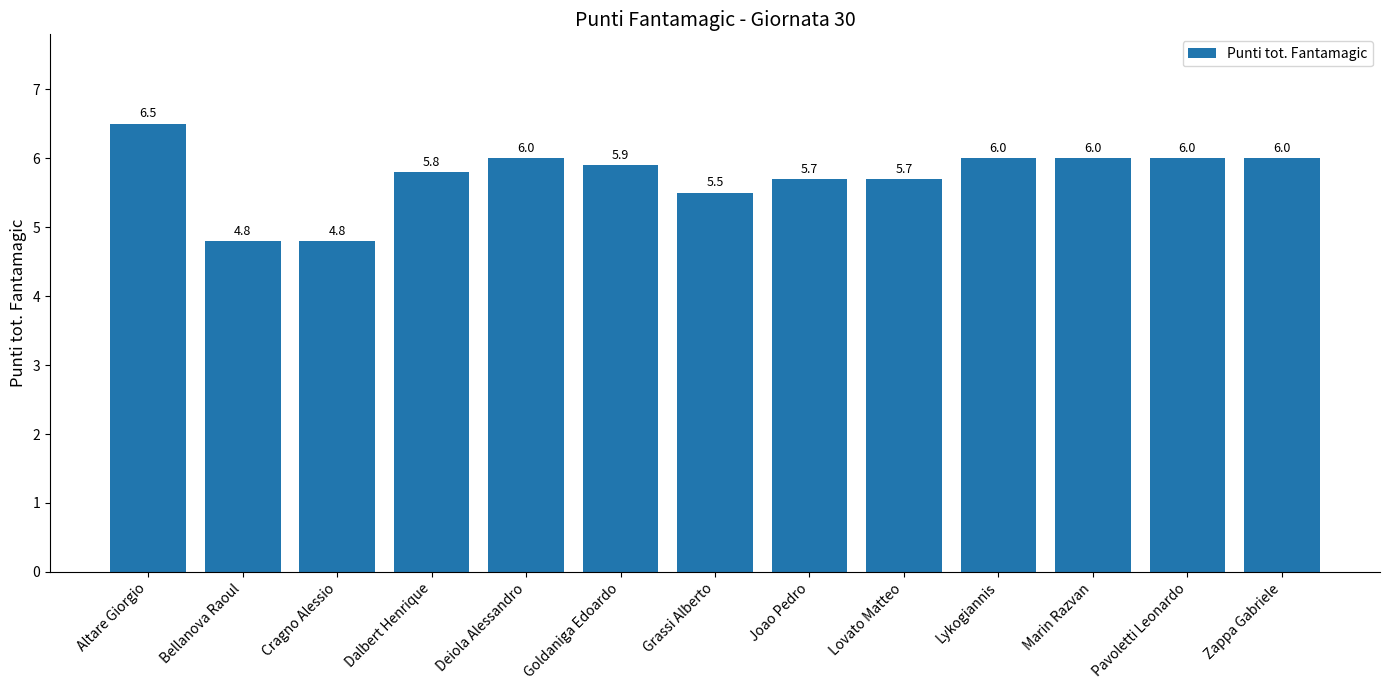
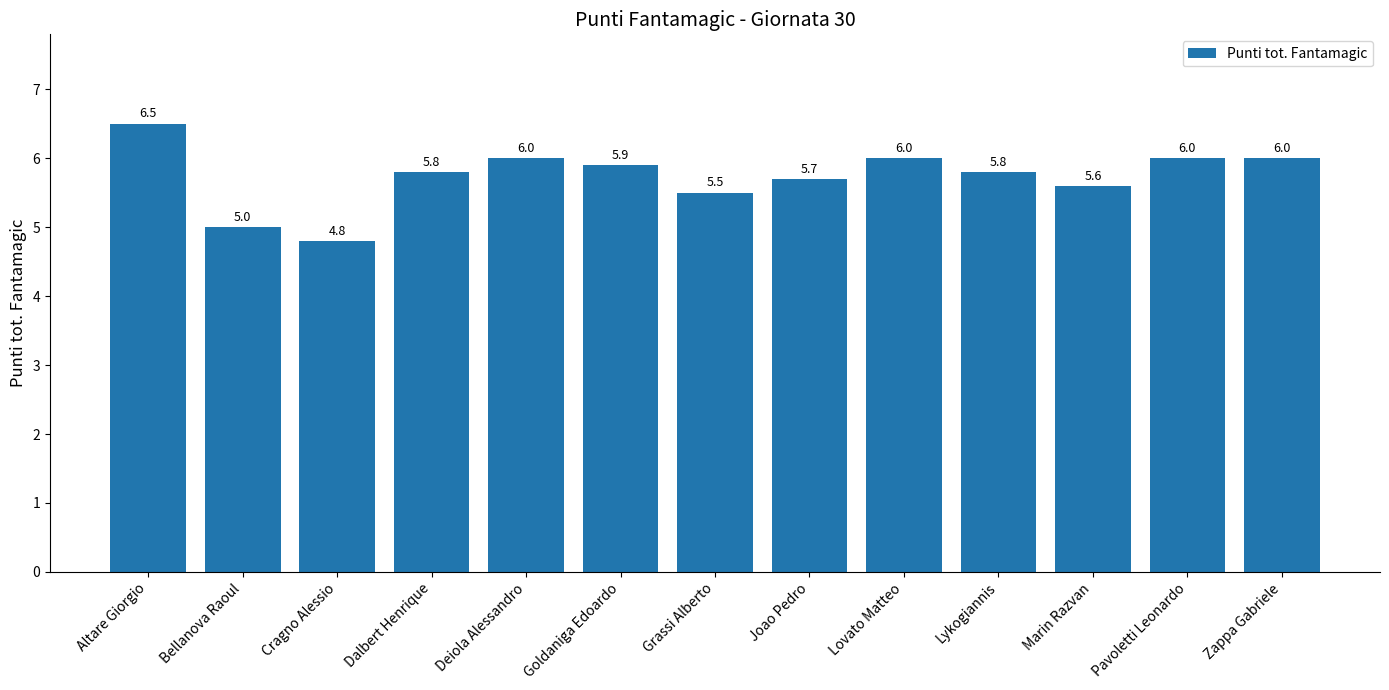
  {
    "Altare Giorgio": 6.5,
-   "Bellanova Raoul": 4.8,
+   "Bellanova Raoul": 5.0,
    "Cragno Alessio": 4.8,
    "Dalbert Henrique": 5.8,
    "Deiola Alessandro": 6.0,
    "Goldaniga Edoardo": 5.9,
    "Grassi Alberto": 5.5,
    "Joao Pedro": 5.7,
-   "Lovato Matteo": 5.7,
-   "Lykogiannis": 6.0,
-   "Marin Razvan": 6.0,
+   "Lovato Matteo": 6.0,
+   "Lykogiannis": 5.8,
+   "Marin Razvan": 5.6,
    "Pavoletti Leonardo": 6.0,
    "Zappa Gabriele": 6.0
  }
